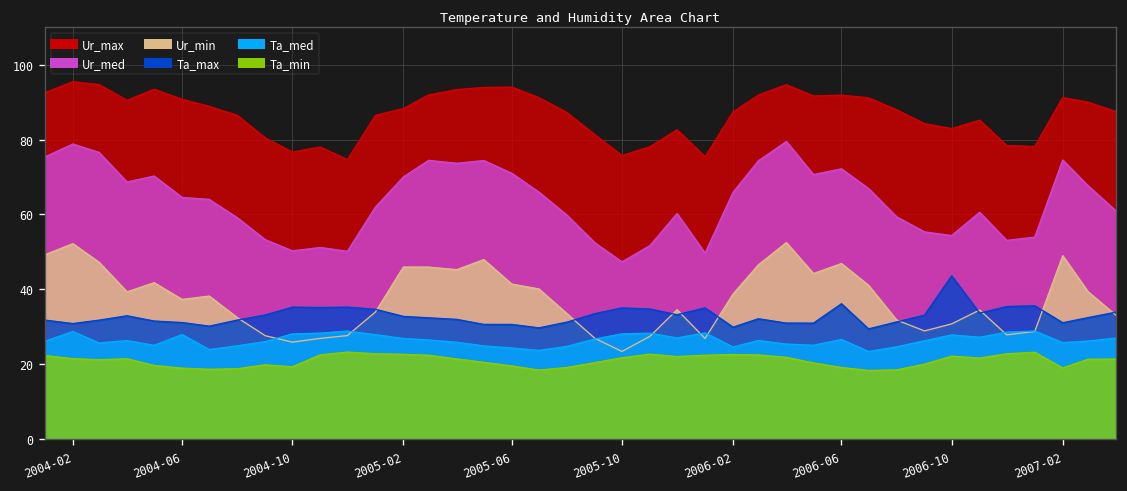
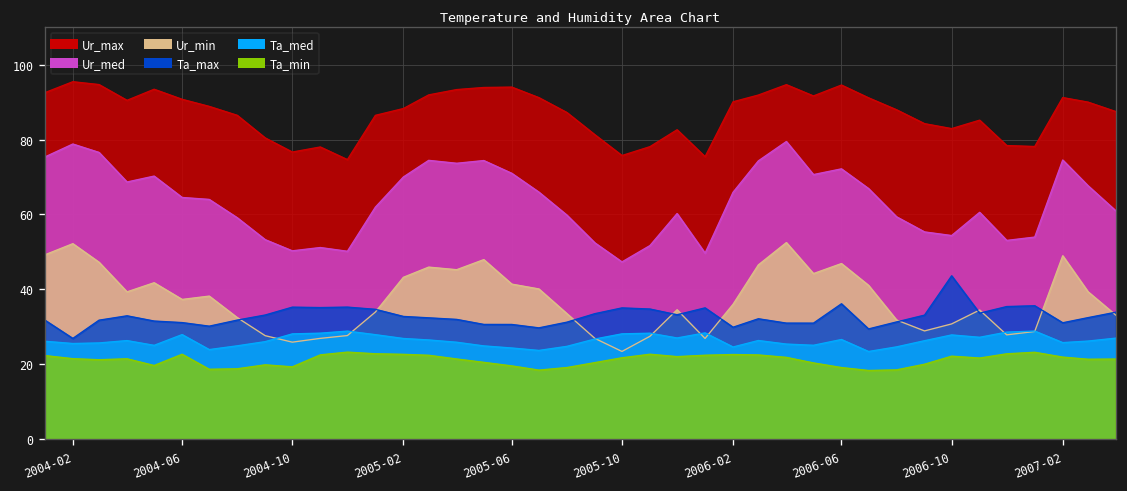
  {
    "Ur_max": {
      "2004-02": 95,
      "2004-06": 91,
      "2004-10": 77,
      "2005-02": 88,
      "2005-06": 94,
      "2005-10": 76,
-     "2006-02": 87,
-     "2006-06": 92,
+     "2006-02": 90,
+     "2006-06": 95,
      "2006-10": 83,
      "2007-02": 91
    },
    "Ur_med": {
      "2004-02": 79,
      "2004-06": 65,
      "2004-10": 50,
      "2005-02": 70,
      "2005-06": 71,
      "2005-10": 47,
      "2006-02": 66,
      "2006-06": 72,
      "2006-10": 54,
      "2007-02": 75
    },
    "Ur_min": {
      "2004-02": 52,
      "2004-06": 37,
      "2004-10": 26,
-     "2005-02": 46,
+     "2005-02": 43,
      "2005-06": 41,
      "2005-10": 23,
-     "2006-02": 39,
+     "2006-02": 36,
      "2006-06": 47,
      "2006-10": 31,
      "2007-02": 49
    },
    "Ta_max": {
-     "2004-02": 31,
+     "2004-02": 27,
      "2004-06": 31,
      "2004-10": 35,
      "2005-02": 33,
      "2005-06": 31,
      "2005-10": 35,
      "2006-02": 30,
      "2006-06": 36,
      "2006-10": 44,
      "2007-02": 31
    },
    "Ta_med": {
-     "2004-02": 29,
+     "2004-02": 26,
      "2004-06": 28,
      "2004-10": 28,
      "2005-02": 27,
      "2005-06": 24,
      "2005-10": 28,
      "2006-02": 25,
      "2006-06": 27,
      "2006-10": 28,
      "2007-02": 26
    },
    "Ta_min": {
      "2004-02": 22,
-     "2004-06": 19,
+     "2004-06": 23,
      "2004-10": 19,
      "2005-02": 23,
      "2005-06": 20,
      "2005-10": 22,
      "2006-02": 23,
      "2006-06": 19,
      "2006-10": 22,
-     "2007-02": 19
+     "2007-02": 22
    }
  }
